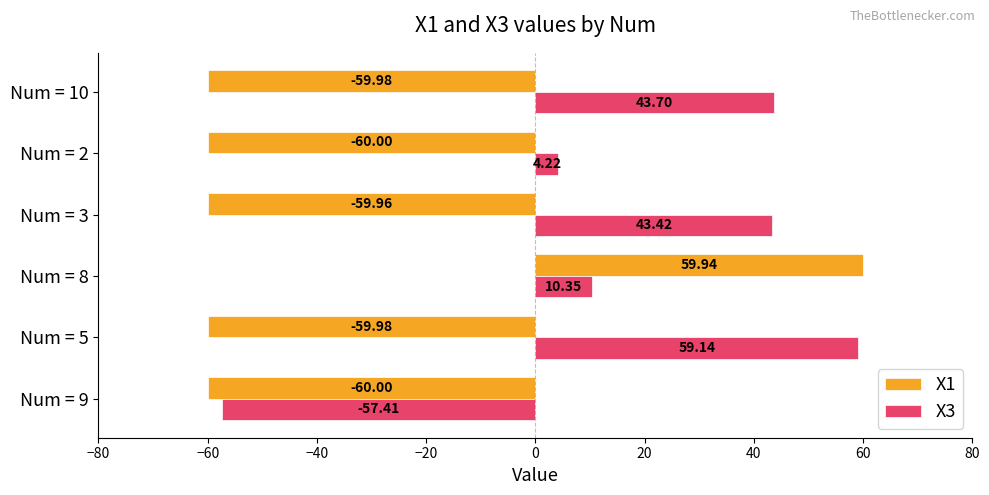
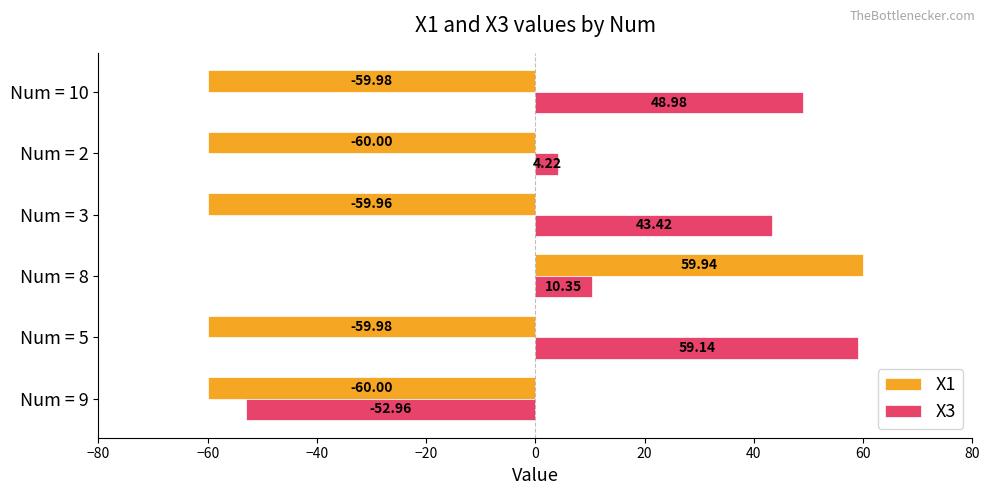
  {
    "X1": {
      "Num = 10": -59.98,
      "Num = 2": -60.00,
      "Num = 3": -59.96,
      "Num = 8": 59.94,
      "Num = 5": -59.98,
      "Num = 9": -60.00
    },
    "X3": {
-     "Num = 10": 43.70,
+     "Num = 10": 48.98,
      "Num = 2": 4.22,
      "Num = 3": 43.42,
      "Num = 8": 10.35,
      "Num = 5": 59.14,
-     "Num = 9": -57.41
+     "Num = 9": -52.96
    }
  }
